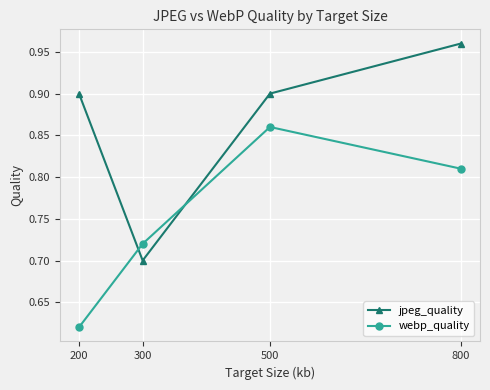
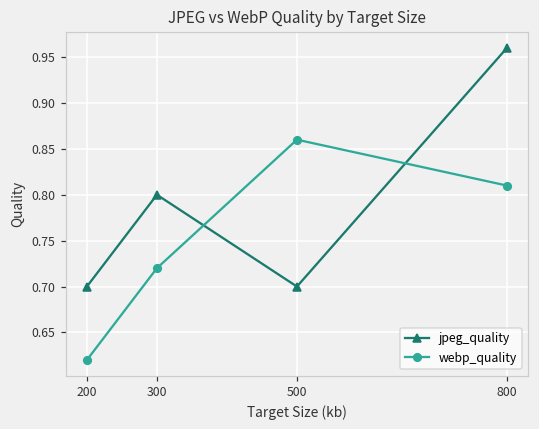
  {
    "jpeg_quality": {
-     "200": 0.9,
-     "300": 0.7,
-     "500": 0.9,
+     "200": 0.7,
+     "300": 0.8,
+     "500": 0.7,
      "800": 0.96
    },
    "webp_quality": {
      "200": 0.62,
      "300": 0.72,
      "500": 0.86,
      "800": 0.81
    }
  }
